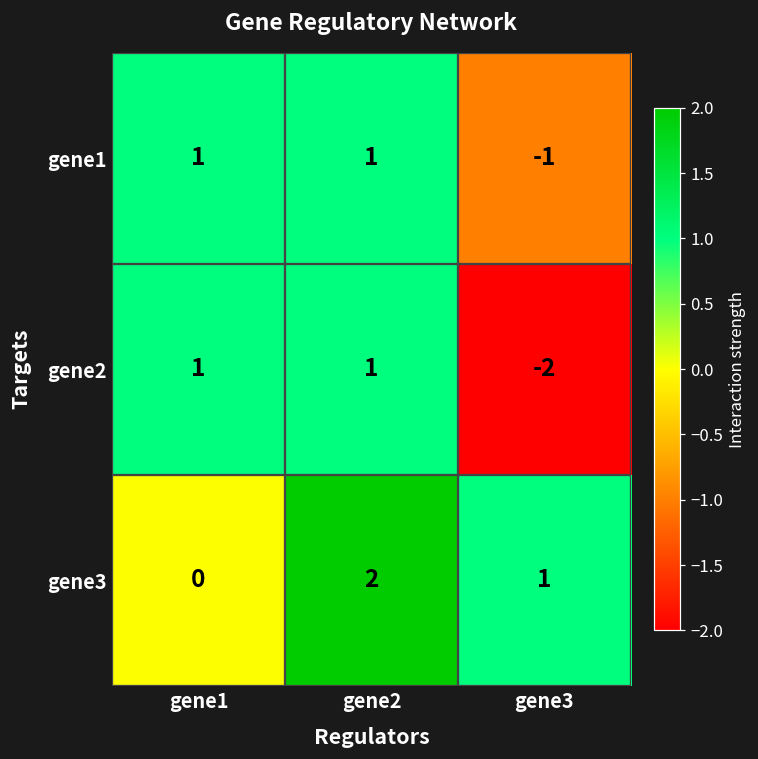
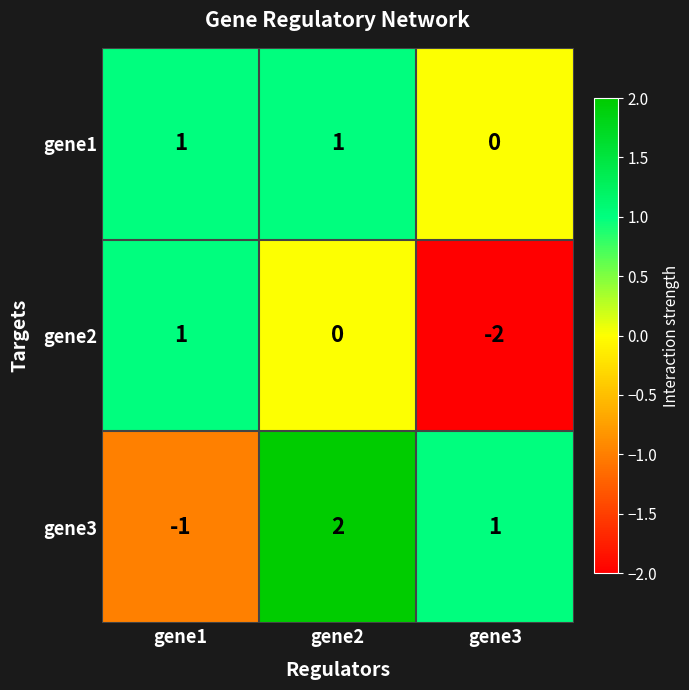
  {
    "gene1": {
      "gene1": 1,
      "gene2": 1,
-     "gene3": -1
+     "gene3": 0
    },
    "gene2": {
      "gene1": 1,
-     "gene2": 1,
+     "gene2": 0,
      "gene3": -2
    },
    "gene3": {
-     "gene1": 0,
+     "gene1": -1,
      "gene2": 2,
      "gene3": 1
    }
  }
